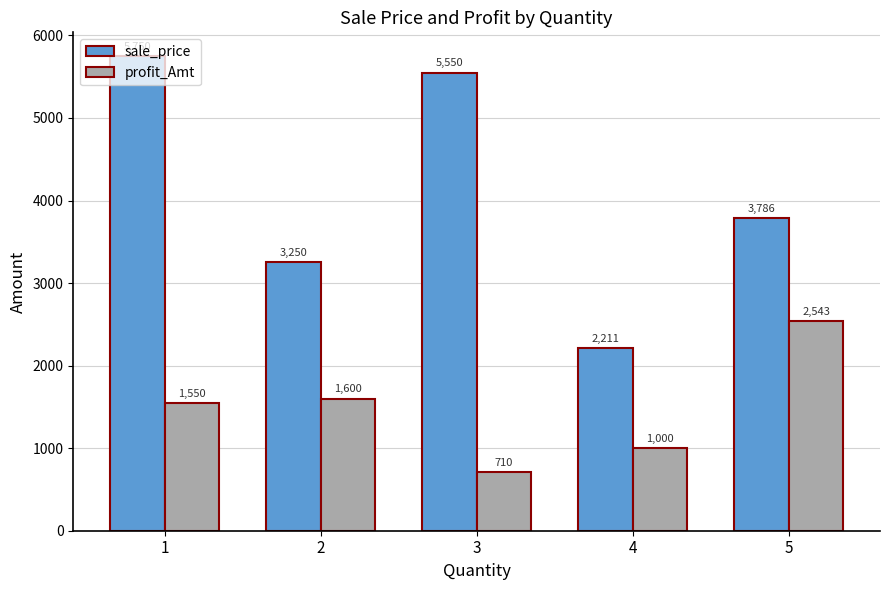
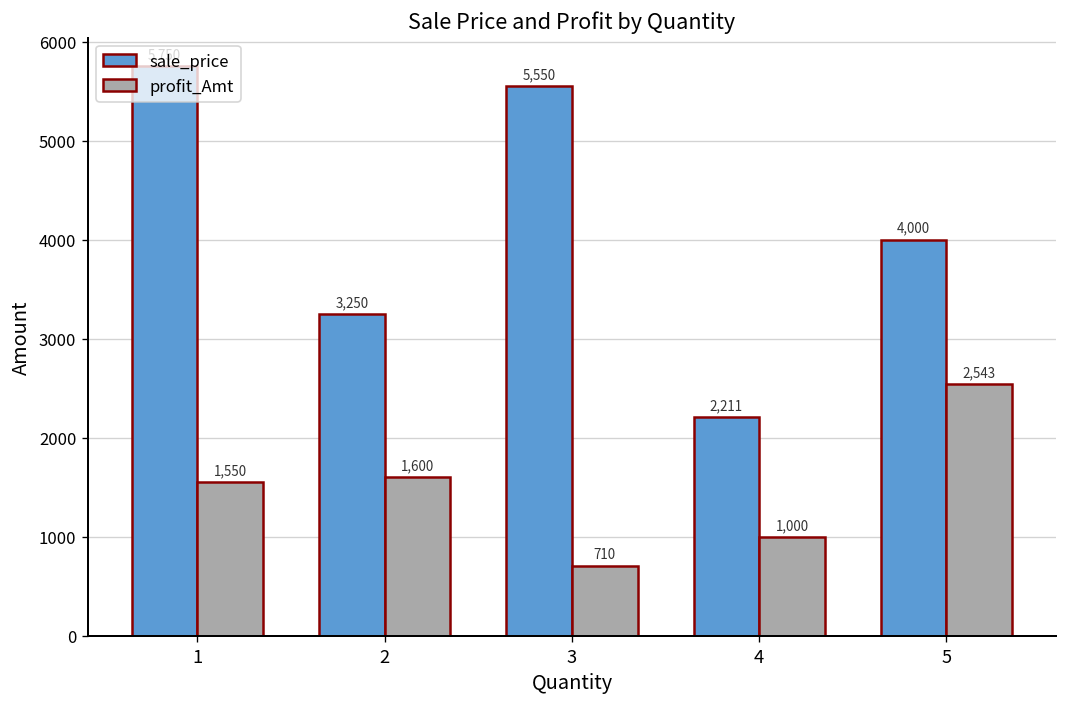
  {
    "sale_price": {
      "2": "3,250",
      "3": "5,550",
      "4": "2,211",
-     "5": "3,786"
+     "5": "4,000"
    },
    "profit_Amt": {
      "1": "1,550",
      "2": "1,600",
      "3": "710",
      "4": "1,000",
      "5": "2,543"
    }
  }
